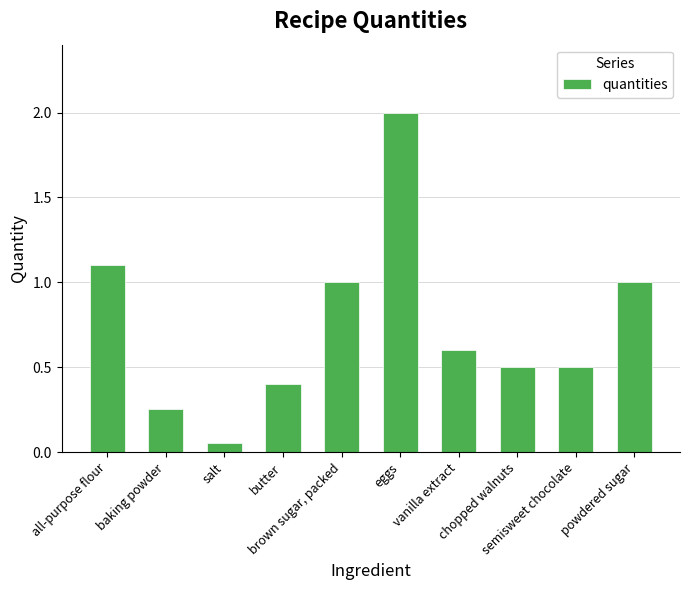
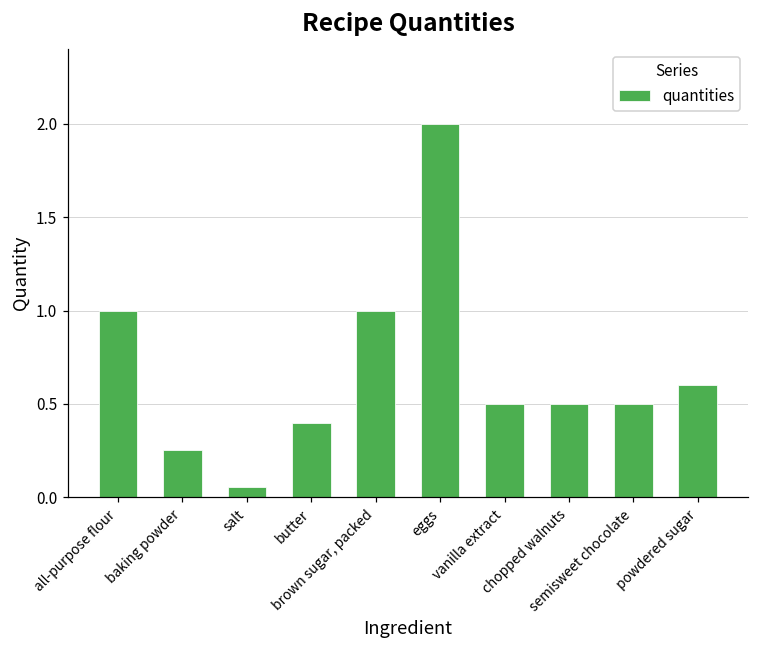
  {
-   "all-purpose flour": 1.1,
+   "all-purpose flour": 1.0,
    "baking powder": 0.25,
    "salt": 0.05,
    "butter": 0.4,
    "brown sugar, packed": 1.0,
    "eggs": 2.0,
-   "vanilla extract": 0.6,
+   "vanilla extract": 0.5,
    "chopped walnuts": 0.5,
    "semisweet chocolate": 0.5,
-   "powdered sugar": 1.0
+   "powdered sugar": 0.6
  }
